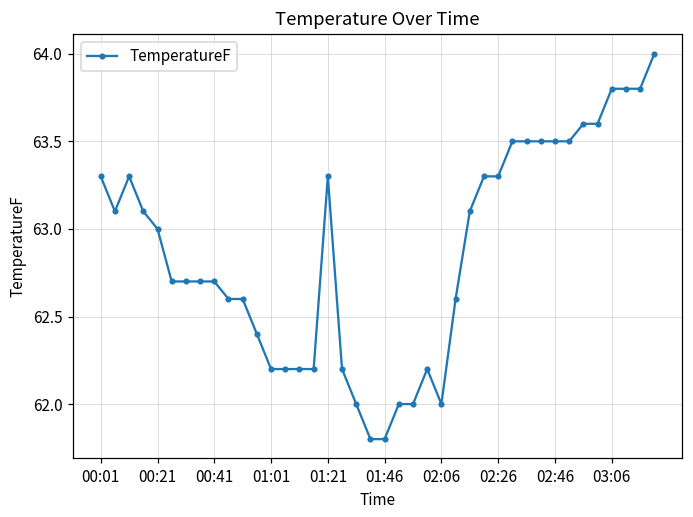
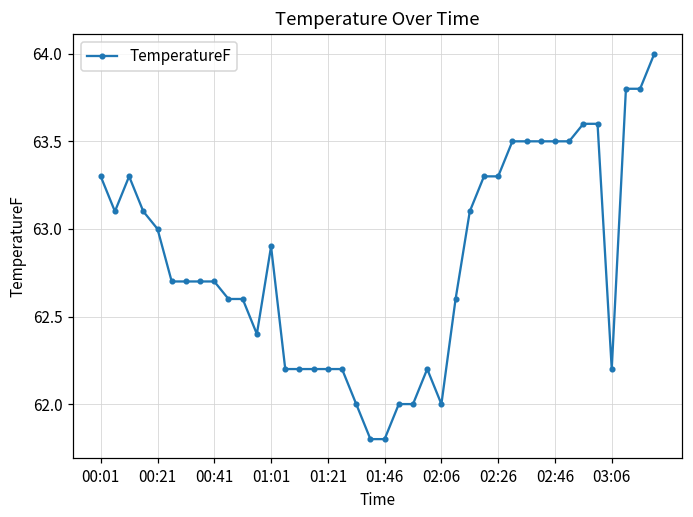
  {
    "00:01": 63.3,
    "00:21": 63.0,
    "00:41": 62.7,
-   "01:01": 62.2,
-   "01:21": 63.3,
+   "01:01": 62.9,
+   "01:21": 62.2,
    "01:46": 61.8,
    "02:06": 62.0,
    "02:26": 63.3,
    "02:46": 63.5,
-   "03:06": 63.8
+   "03:06": 62.2
  }
